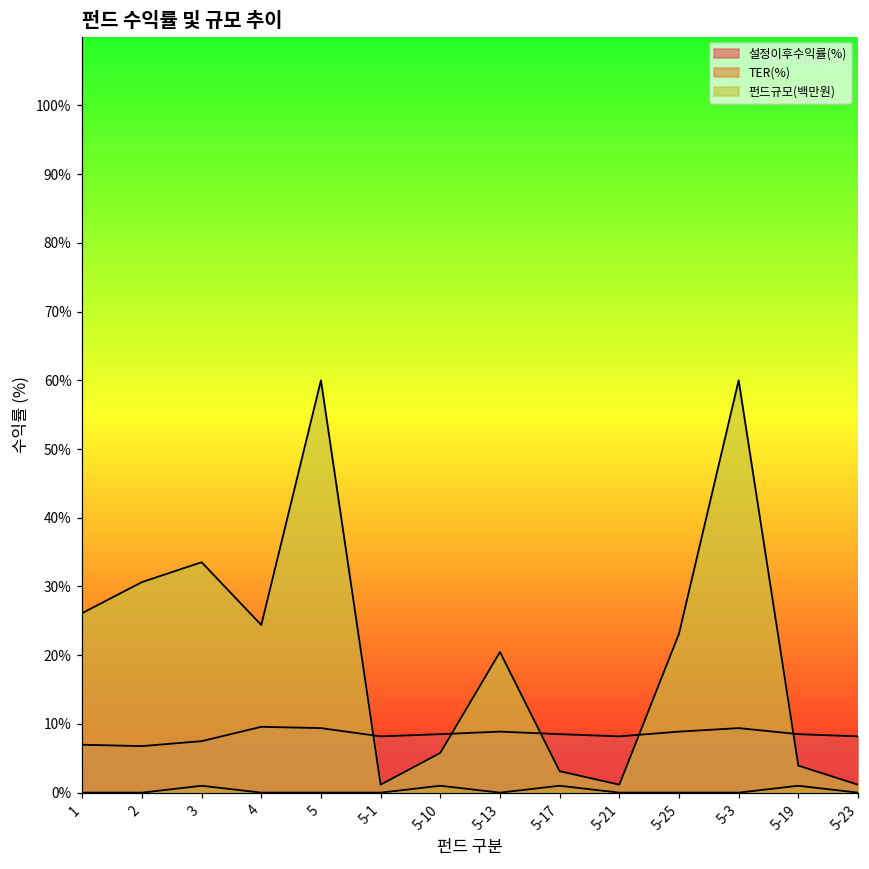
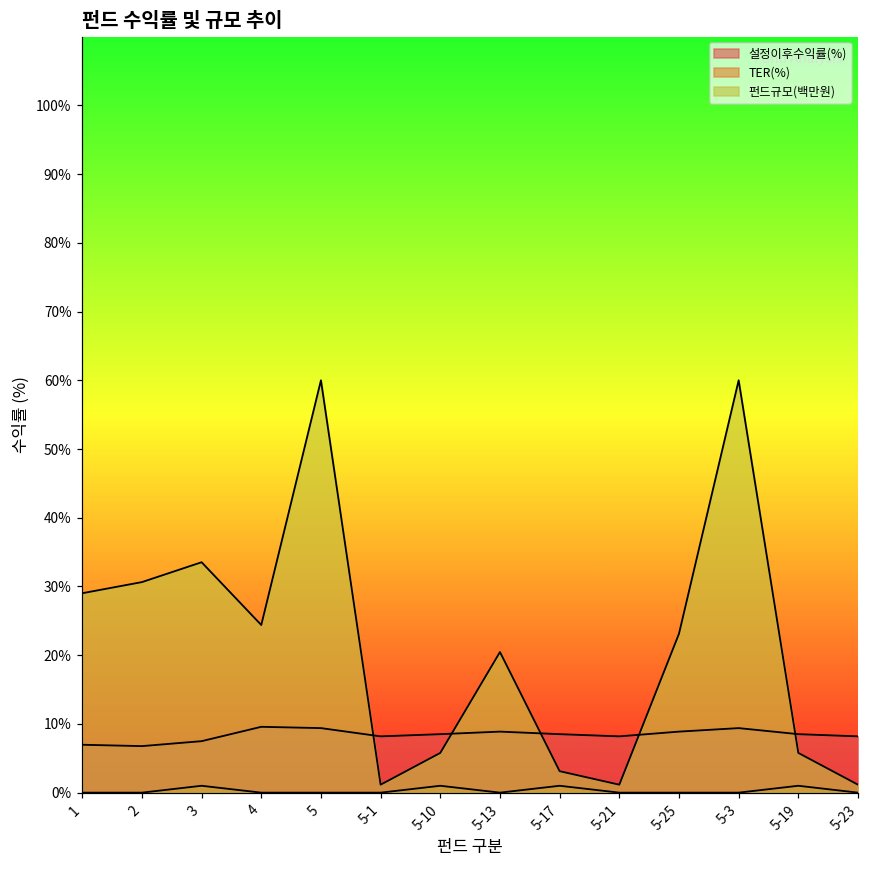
  {
    "펀드규모(백만원)": {
-     "1": "26%",
+     "1": "29%",
      "2": "31%",
      "3": "34%",
      "4": "24%",
      "5": "60%",
      "5-1": "1%",
      "5-10": "6%",
      "5-13": "20%",
      "5-17": "3%",
      "5-21": "1%",
      "5-25": "23%",
      "5-3": "60%",
-     "5-19": "4%",
+     "5-19": "6%",
      "5-23": "1%"
    }
  }
